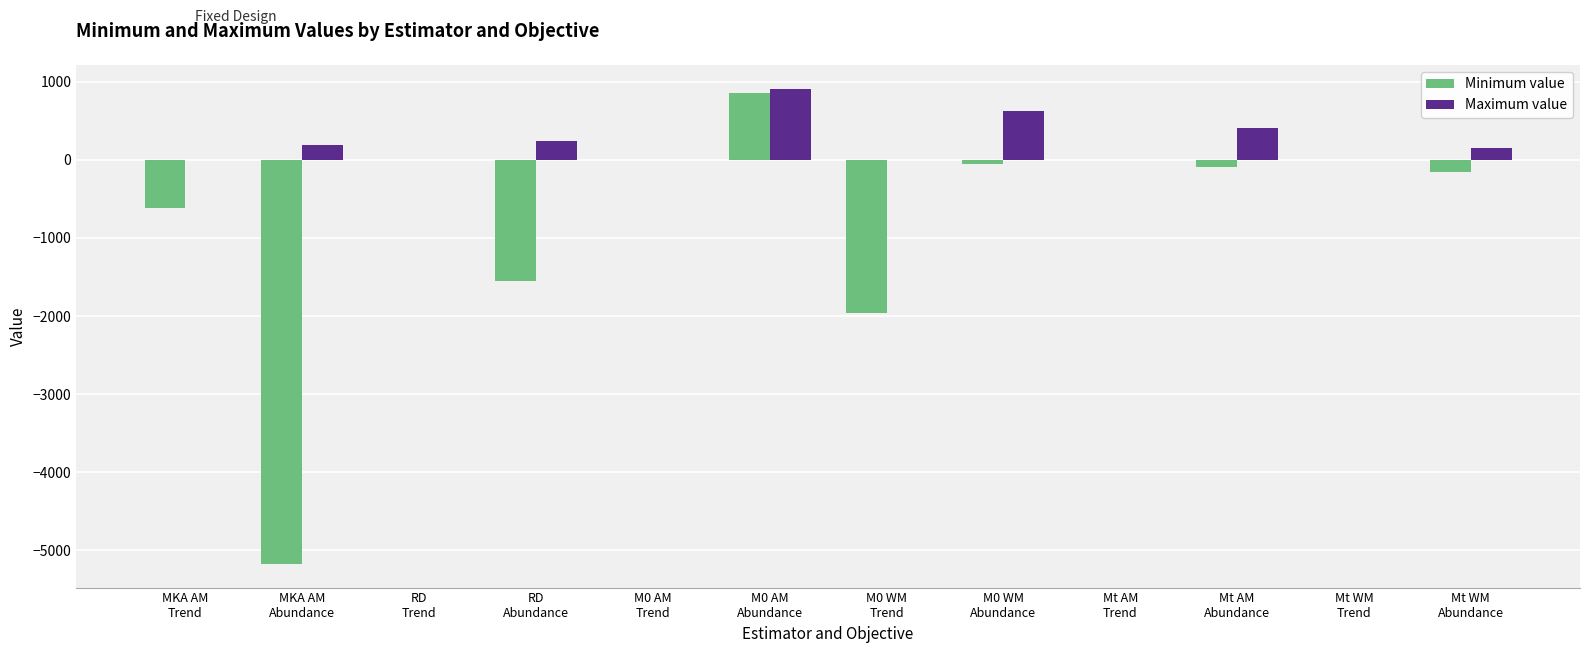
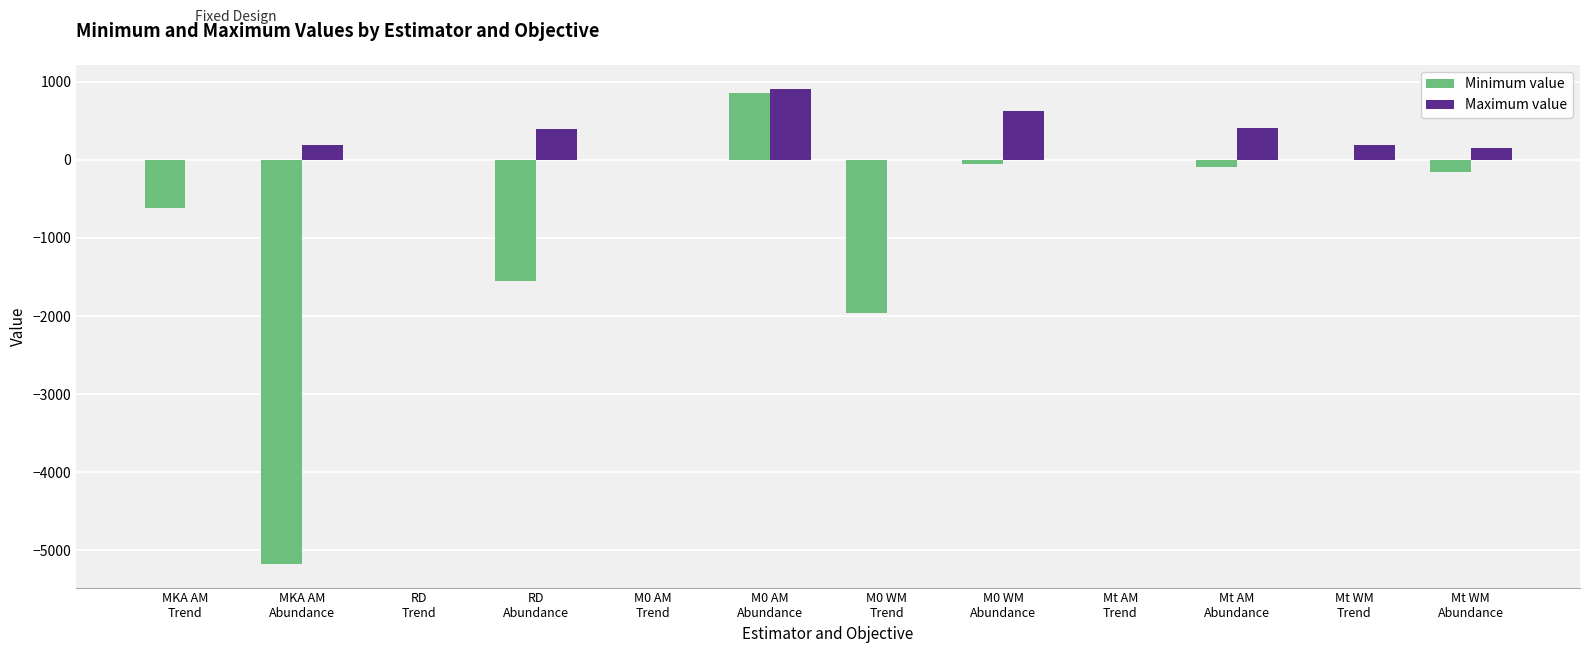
  {
    "Minimum value": {
      "MKA AM Trend": -600,
      "MKA AM Abundance": -5200,
      "RD Abundance": -1600,
      "M0 AM Abundance": 900,
      "M0 WM Trend": -2000,
      "M0 WM Abundance": -100,
      "Mt AM Abundance": -100,
      "Mt WM Abundance": -200
    },
    "Maximum value": {
      "MKA AM Abundance": 200,
-     "RD Abundance": 200,
+     "RD Abundance": 400,
      "M0 AM Abundance": 900,
      "M0 WM Abundance": 600,
      "Mt AM Abundance": 400,
-     "Mt WM Trend": 0,
+     "Mt WM Trend": 200,
      "Mt WM Abundance": 200
    }
  }
